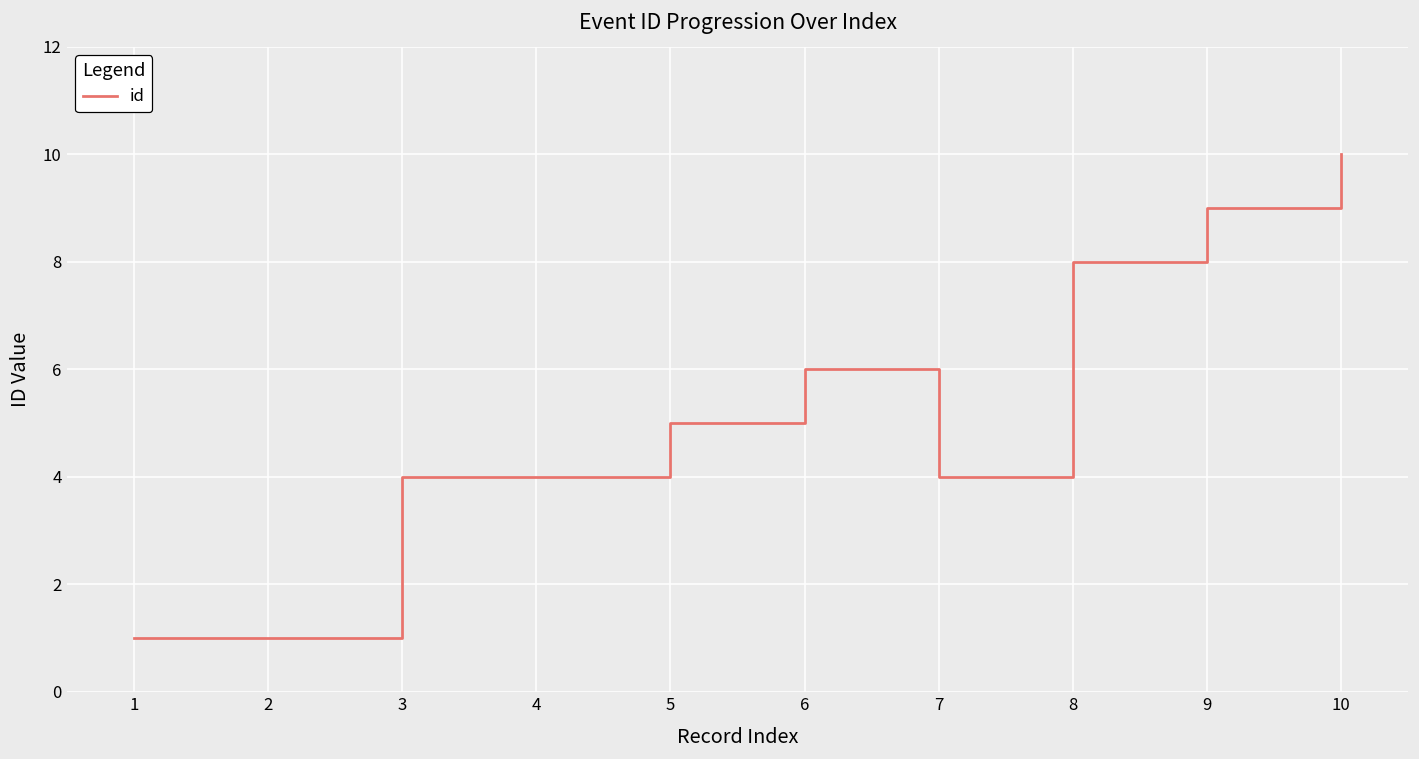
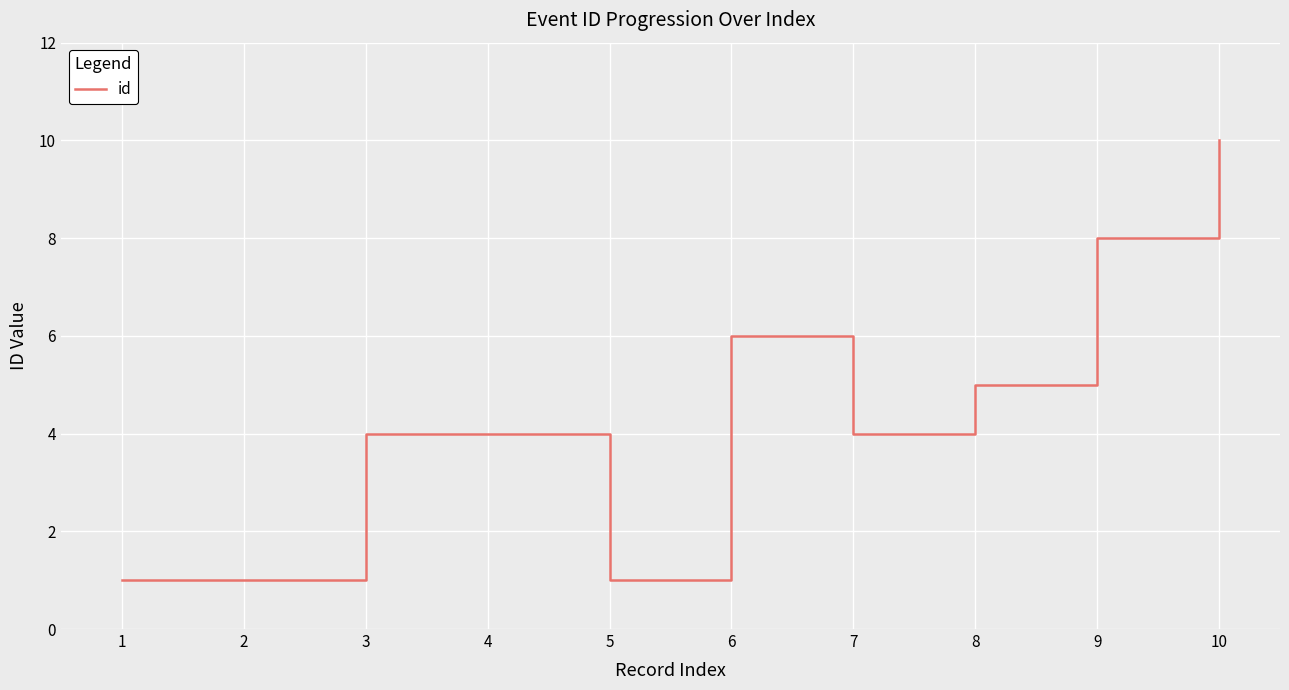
  {
    "1": 1,
    "2": 1,
    "3": 4,
    "4": 4,
-   "5": 5,
+   "5": 1,
    "6": 6,
    "7": 4,
-   "8": 8,
-   "9": 9,
+   "8": 5,
+   "9": 8,
    "10": 10
  }
